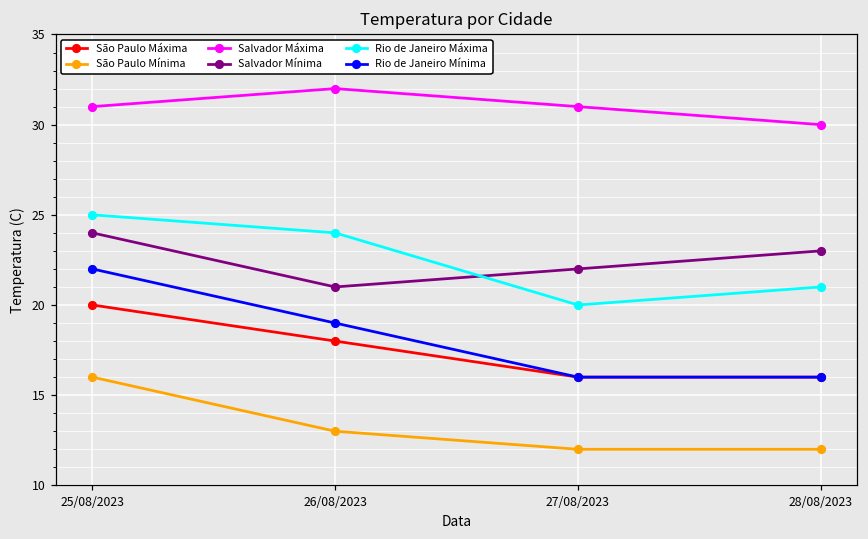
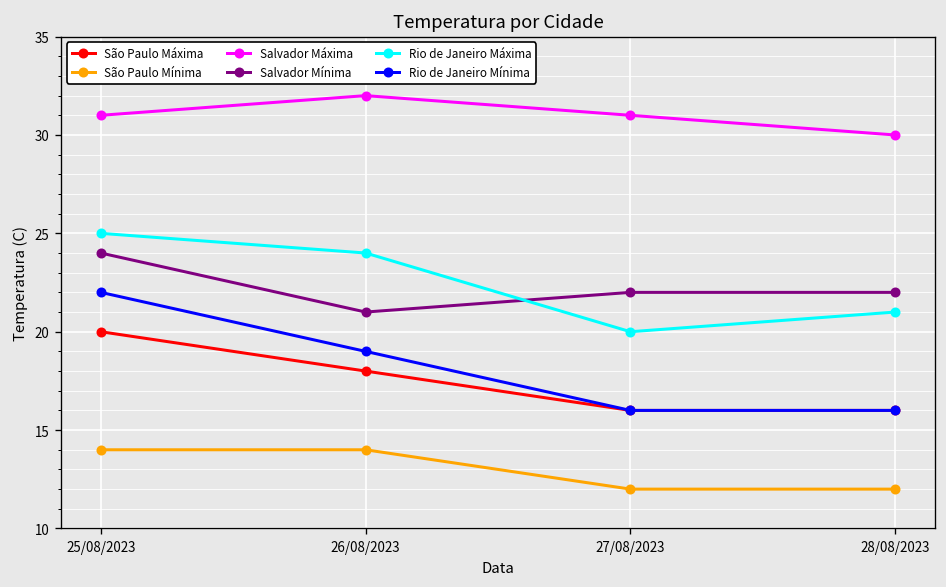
  {
    "São Paulo Máxima": {
      "25/08/2023": 20,
      "26/08/2023": 18
    },
    "São Paulo Mínima": {
-     "25/08/2023": 16,
-     "26/08/2023": 13,
+     "25/08/2023": 14,
+     "26/08/2023": 14,
      "27/08/2023": 12,
      "28/08/2023": 12
    },
    "Salvador Máxima": {
      "25/08/2023": 31,
      "26/08/2023": 32,
      "27/08/2023": 31,
      "28/08/2023": 30
    },
    "Salvador Mínima": {
      "25/08/2023": 24,
      "26/08/2023": 21,
      "27/08/2023": 22,
-     "28/08/2023": 23
+     "28/08/2023": 22
    },
    "Rio de Janeiro Máxima": {
      "25/08/2023": 25,
      "26/08/2023": 24,
      "27/08/2023": 20,
      "28/08/2023": 21
    },
    "Rio de Janeiro Mínima": {
      "25/08/2023": 22,
      "26/08/2023": 19
    }
  }
